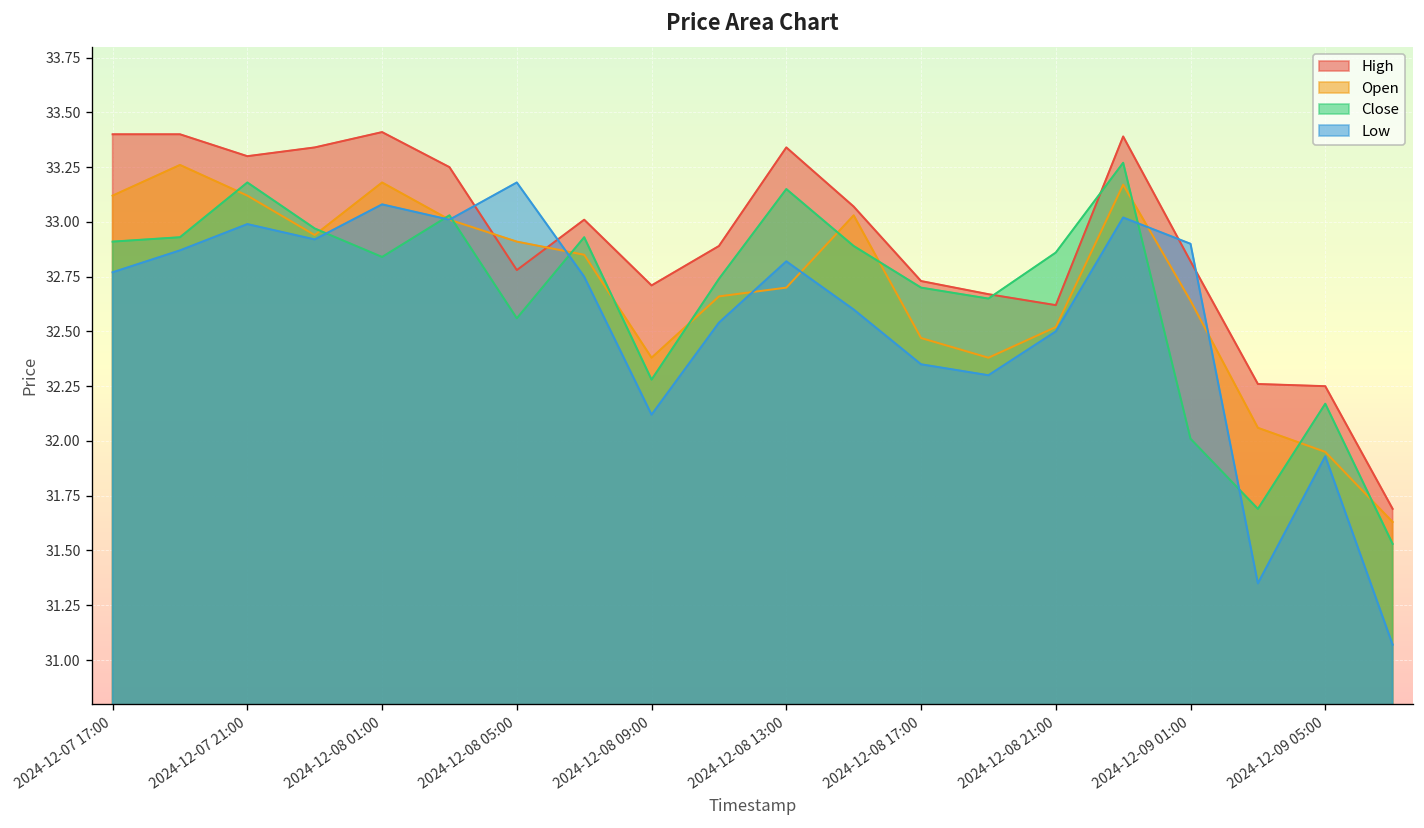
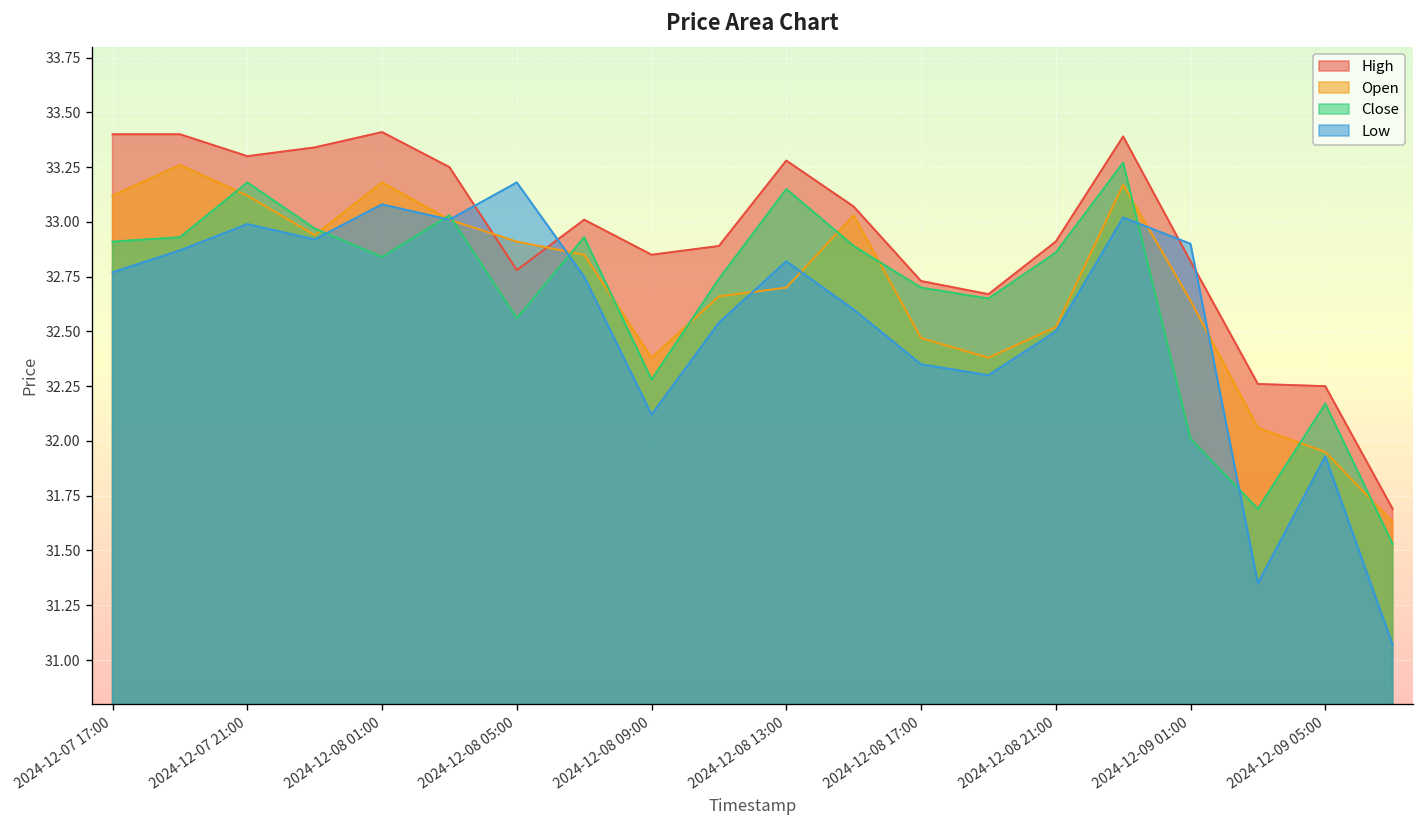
  {
    "High": {
      "2024-12-07 17:00": 33.40,
      "2024-12-07 21:00": 33.30,
      "2024-12-08 01:00": 33.41,
      "2024-12-08 05:00": 32.78,
-     "2024-12-08 09:00": 32.71,
-     "2024-12-08 13:00": 33.34,
+     "2024-12-08 09:00": 32.85,
+     "2024-12-08 13:00": 33.28,
      "2024-12-08 17:00": 32.73,
-     "2024-12-08 21:00": 32.62,
+     "2024-12-08 21:00": 32.91,
      "2024-12-09 01:00": 32.82,
      "2024-12-09 05:00": 32.25
    },
    "Open": {
      "2024-12-07 17:00": 33.12,
      "2024-12-07 21:00": 33.12,
      "2024-12-08 01:00": 33.18,
      "2024-12-08 05:00": 32.91,
      "2024-12-08 09:00": 32.38,
      "2024-12-08 13:00": 32.70,
      "2024-12-08 17:00": 32.47,
      "2024-12-08 21:00": 32.52,
      "2024-12-09 01:00": 32.64,
      "2024-12-09 05:00": 31.95
    },
    "Close": {
      "2024-12-07 17:00": 32.91,
      "2024-12-07 21:00": 33.18,
      "2024-12-08 01:00": 32.84,
      "2024-12-08 05:00": 32.56,
      "2024-12-08 09:00": 32.28,
      "2024-12-08 13:00": 33.15,
      "2024-12-08 17:00": 32.70,
      "2024-12-08 21:00": 32.86,
      "2024-12-09 01:00": 32.01,
      "2024-12-09 05:00": 32.17
    },
    "Low": {
      "2024-12-07 17:00": 32.77,
      "2024-12-07 21:00": 32.99,
      "2024-12-08 01:00": 33.08,
      "2024-12-08 05:00": 33.18,
      "2024-12-08 09:00": 32.12,
      "2024-12-08 13:00": 32.82,
      "2024-12-08 17:00": 32.35,
      "2024-12-08 21:00": 32.50,
      "2024-12-09 01:00": 32.90,
      "2024-12-09 05:00": 31.93
    }
  }
